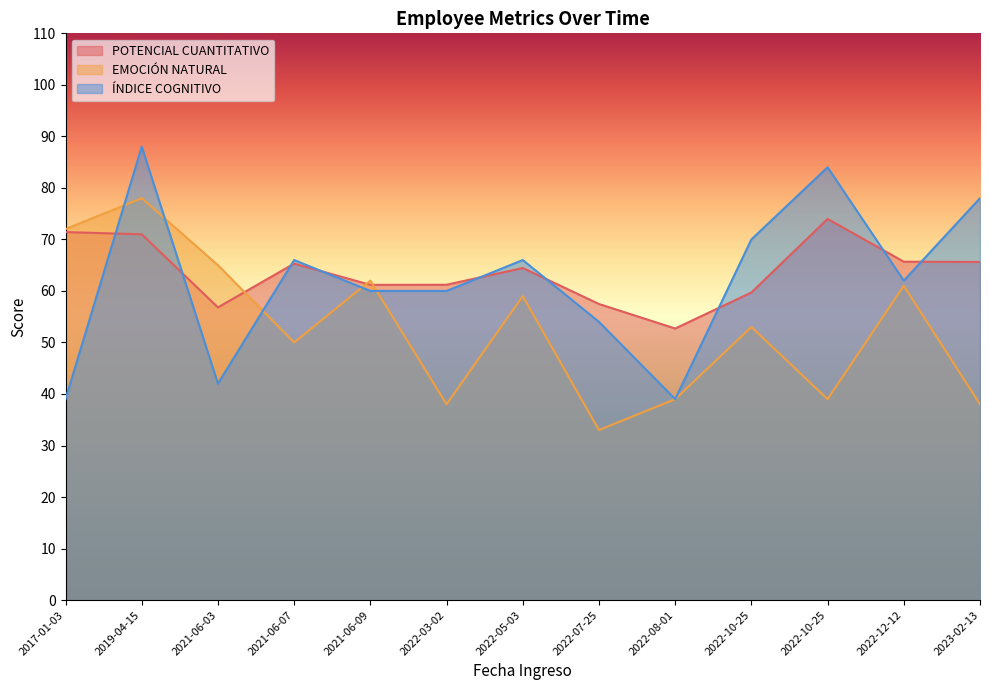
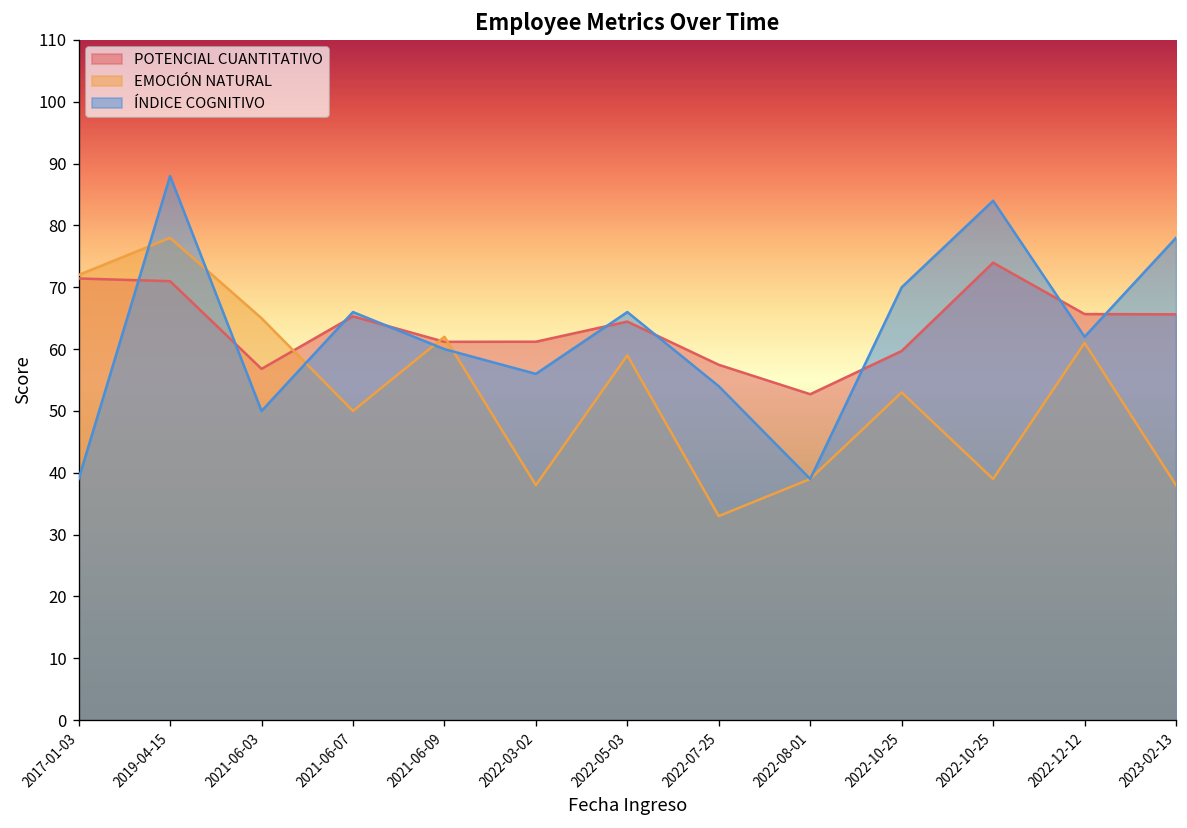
  {
    "ÍNDICE COGNITIVO": {
      "2017-01-03": 39,
      "2019-04-15": 88,
-     "2021-06-03": 42,
+     "2021-06-03": 50,
      "2021-06-07": 66,
      "2021-06-09": 60,
-     "2022-03-02": 60,
+     "2022-03-02": 56,
      "2022-05-03": 66,
      "2022-07-25": 54,
      "2022-12-12": 62,
      "2023-02-13": 78
    }
  }
